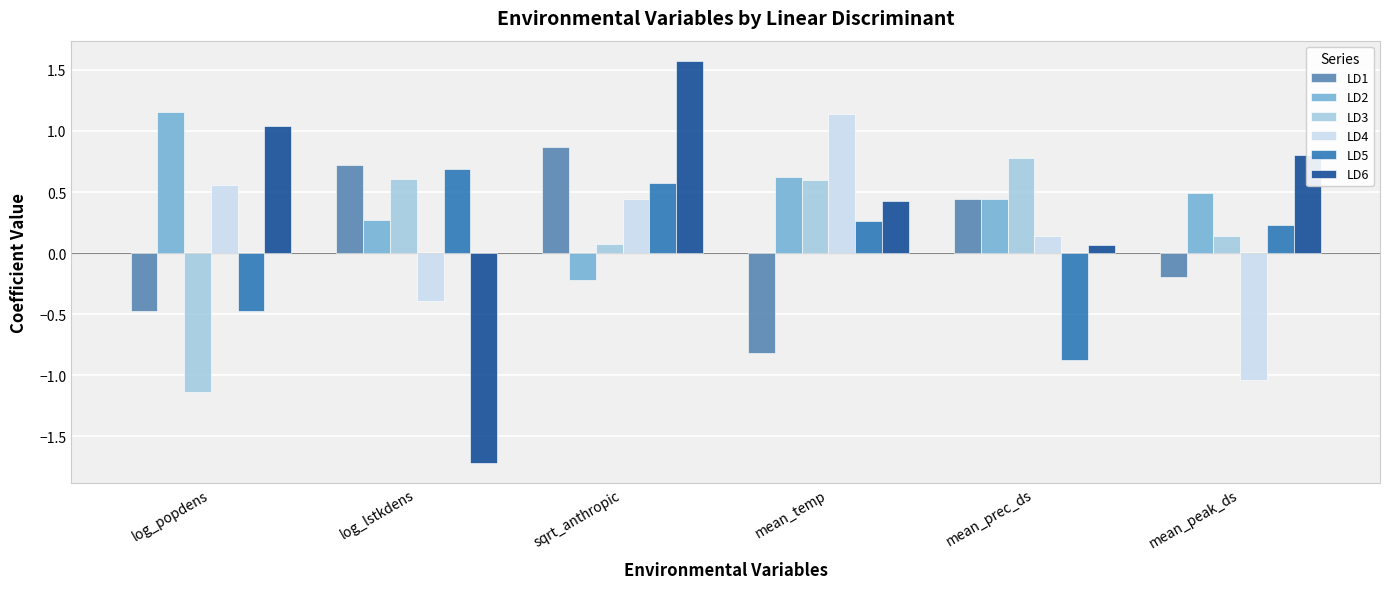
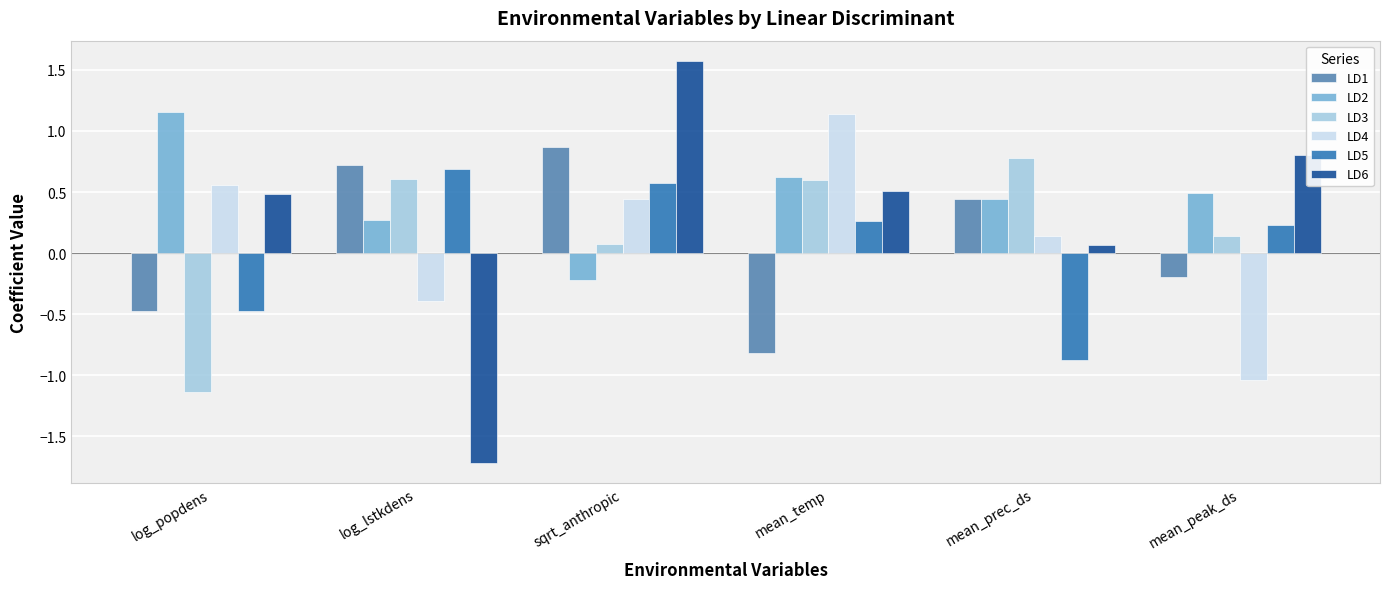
  {
    "LD6": {
-     "log_popdens": 1.04,
+     "log_popdens": 0.48,
      "log_lstkdens": -1.72,
      "sqrt_anthropic": 1.57,
-     "mean_temp": 0.42,
+     "mean_temp": 0.51,
      "mean_prec_ds": 0.06
    }
  }
